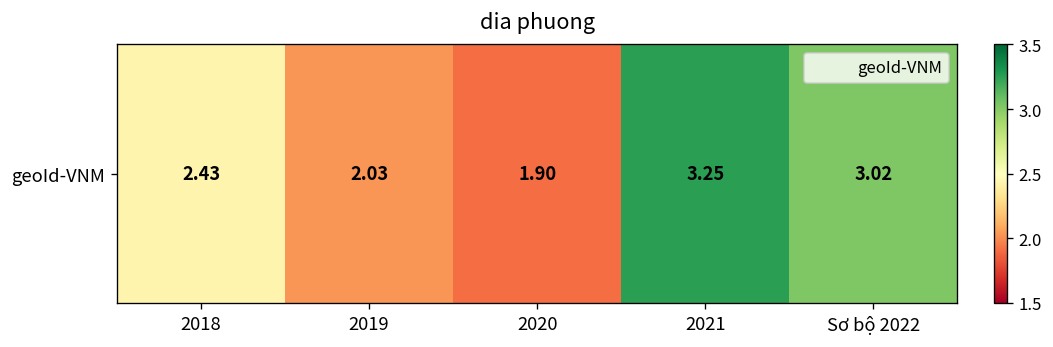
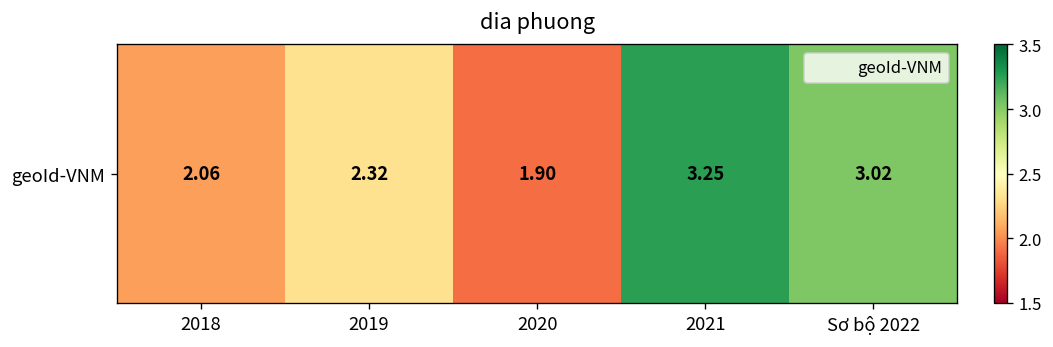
  {
    "geoId-VNM": {
-     "2018": 2.43,
-     "2019": 2.03,
+     "2018": 2.06,
+     "2019": 2.32,
      "2020": 1.90,
      "2021": 3.25,
      "Sơ bộ 2022": 3.02
    }
  }
